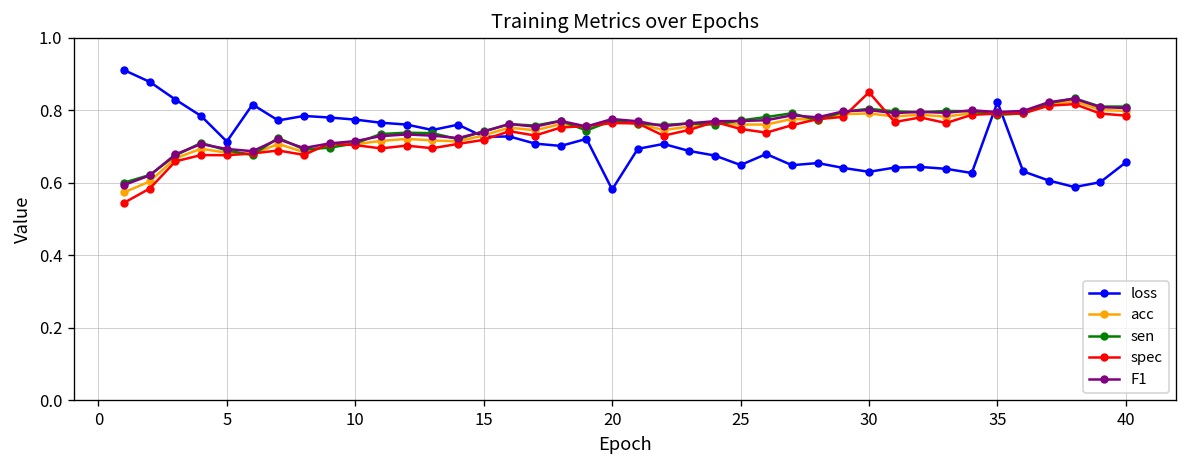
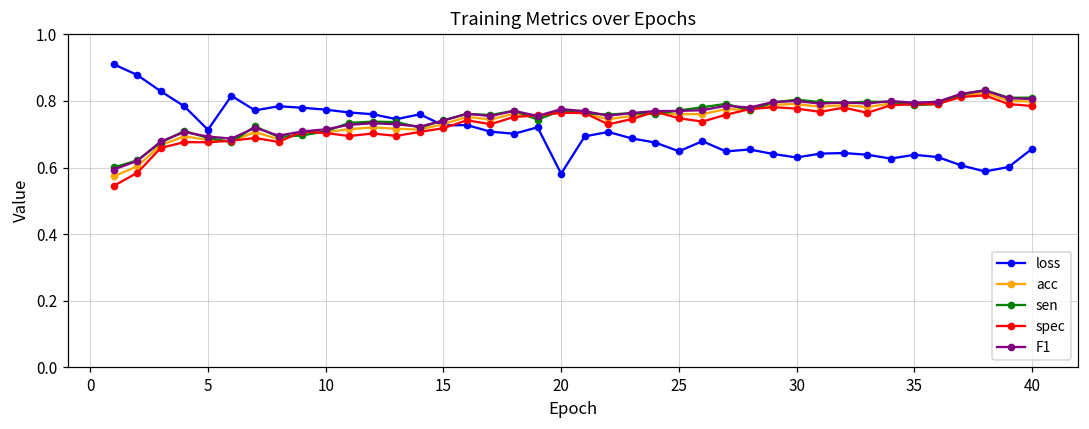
  {
    "loss": {
      "5": 0.71,
      "10": 0.77,
      "20": 0.58,
      "25": 0.65,
      "30": 0.63,
-     "35": 0.82,
+     "35": 0.64,
      "40": 0.66
    },
    "acc": {
      "25": 0.76,
      "30": 0.79
    },
    "spec": {
      "25": 0.75,
-     "30": 0.85,
+     "30": 0.78,
      "40": 0.78
    }
  }
